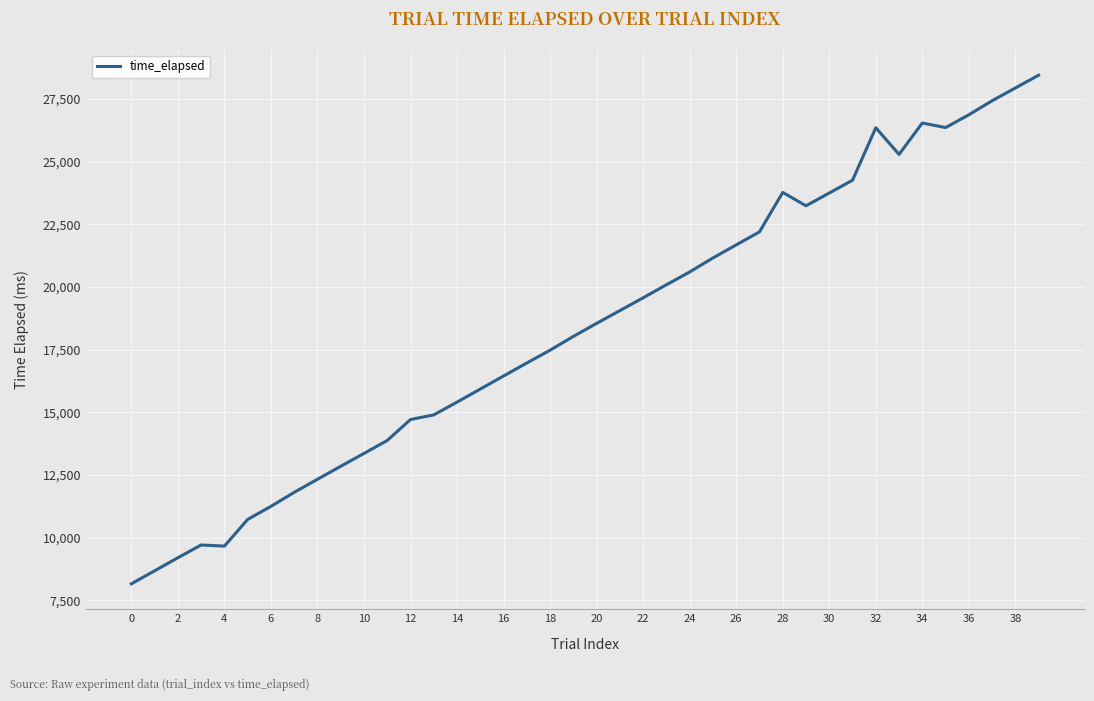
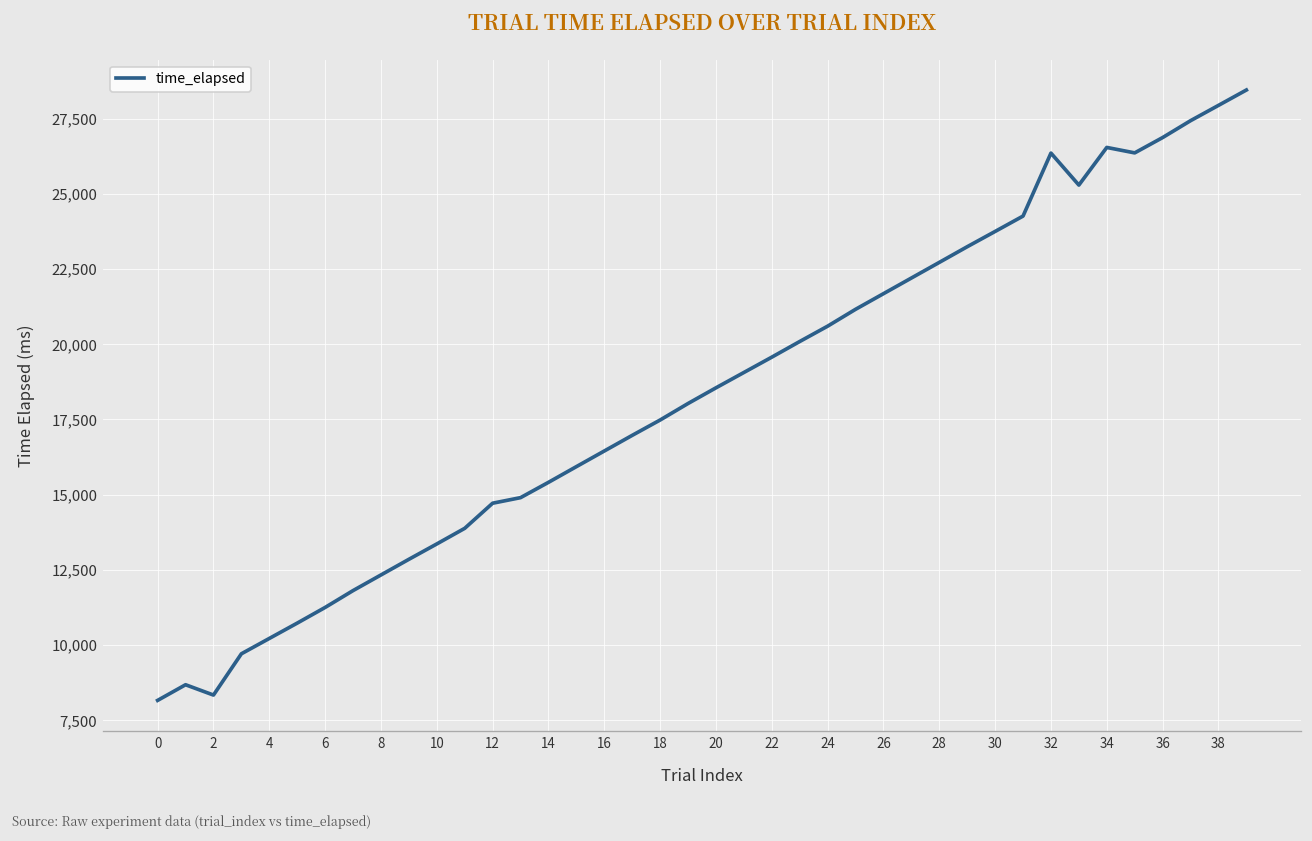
  {
    "0": "8,200",
-   "2": "9,200",
-   "4": "9,700",
+   "2": "8,300",
+   "4": "10,200",
    "6": "11,200",
    "8": "12,300",
    "10": "13,400",
    "12": "14,700",
    "14": "15,400",
    "16": "16,400",
    "18": "17,500",
    "20": "18,500",
    "22": "19,600",
    "24": "20,600",
    "26": "21,700",
-   "28": "23,800",
+   "28": "22,700",
    "30": "23,700",
    "32": "26,400",
    "34": "26,500",
    "36": "26,900",
    "38": "27,900"
  }
